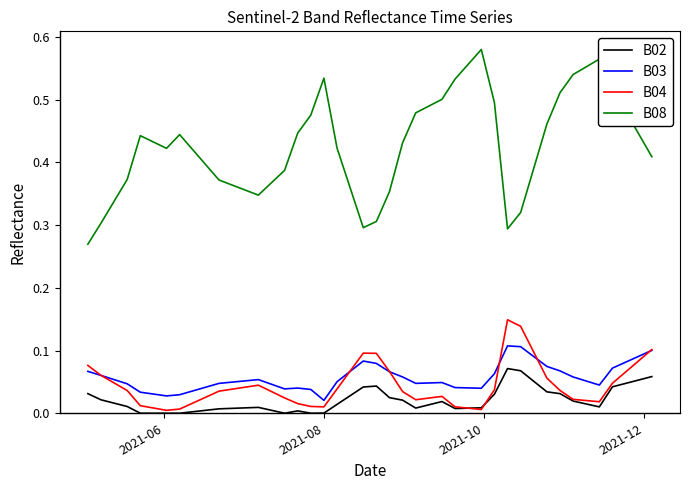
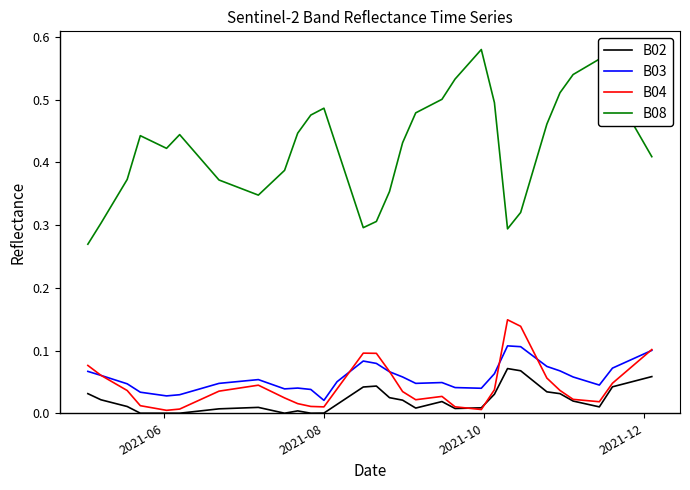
  {
    "B02": {
      "2021-08": 0.00
    },
    "B03": {
      "2021-08": 0.02
    },
    "B04": {
      "2021-08": 0.01
    },
    "B08": {
-     "2021-08": 0.53
+     "2021-08": 0.49
    }
  }
